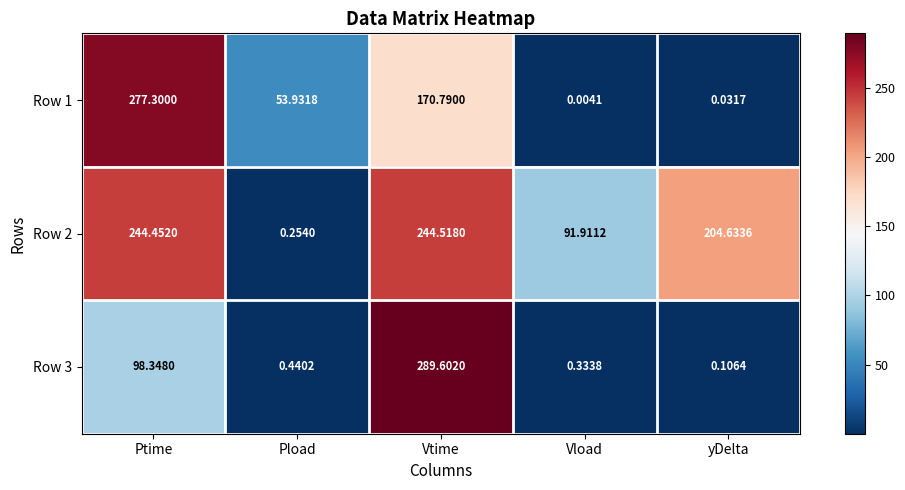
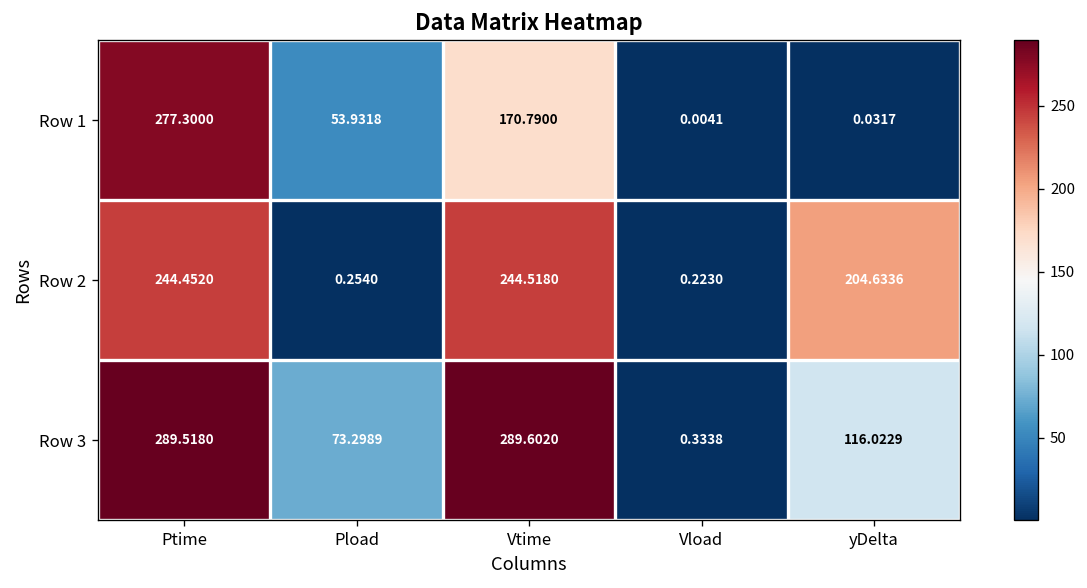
  {
    "Row 1": {
      "Ptime": 277.3000,
      "Pload": 53.9318,
      "Vtime": 170.7900,
      "Vload": 0.0041,
      "yDelta": 0.0317
    },
    "Row 2": {
      "Ptime": 244.4520,
      "Pload": 0.2540,
      "Vtime": 244.5180,
-     "Vload": 91.9112,
+     "Vload": 0.2230,
      "yDelta": 204.6336
    },
    "Row 3": {
-     "Ptime": 98.3480,
-     "Pload": 0.4402,
+     "Ptime": 289.5180,
+     "Pload": 73.2989,
      "Vtime": 289.6020,
      "Vload": 0.3338,
-     "yDelta": 0.1064
+     "yDelta": 116.0229
    }
  }
